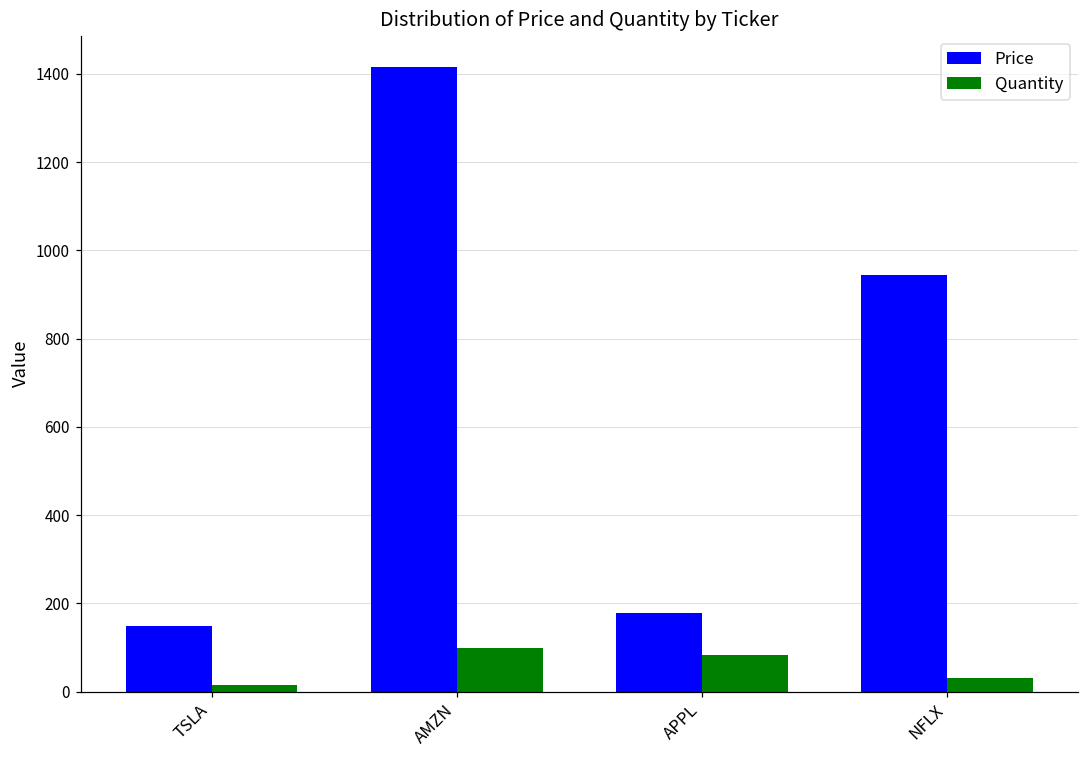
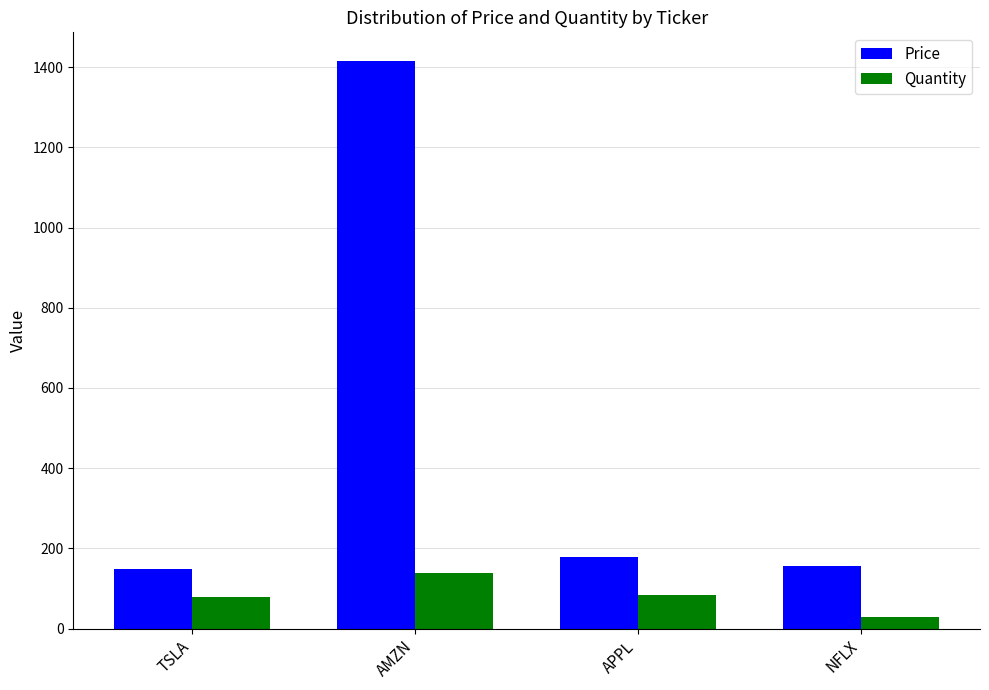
  {
    "Price": {
      "TSLA": 150,
      "AMZN": 1420,
      "APPL": 180,
-     "NFLX": 940
+     "NFLX": 160
    },
    "Quantity": {
-     "TSLA": 10,
-     "AMZN": 100,
+     "TSLA": 80,
+     "AMZN": 140,
      "APPL": 80,
      "NFLX": 30
    }
  }
